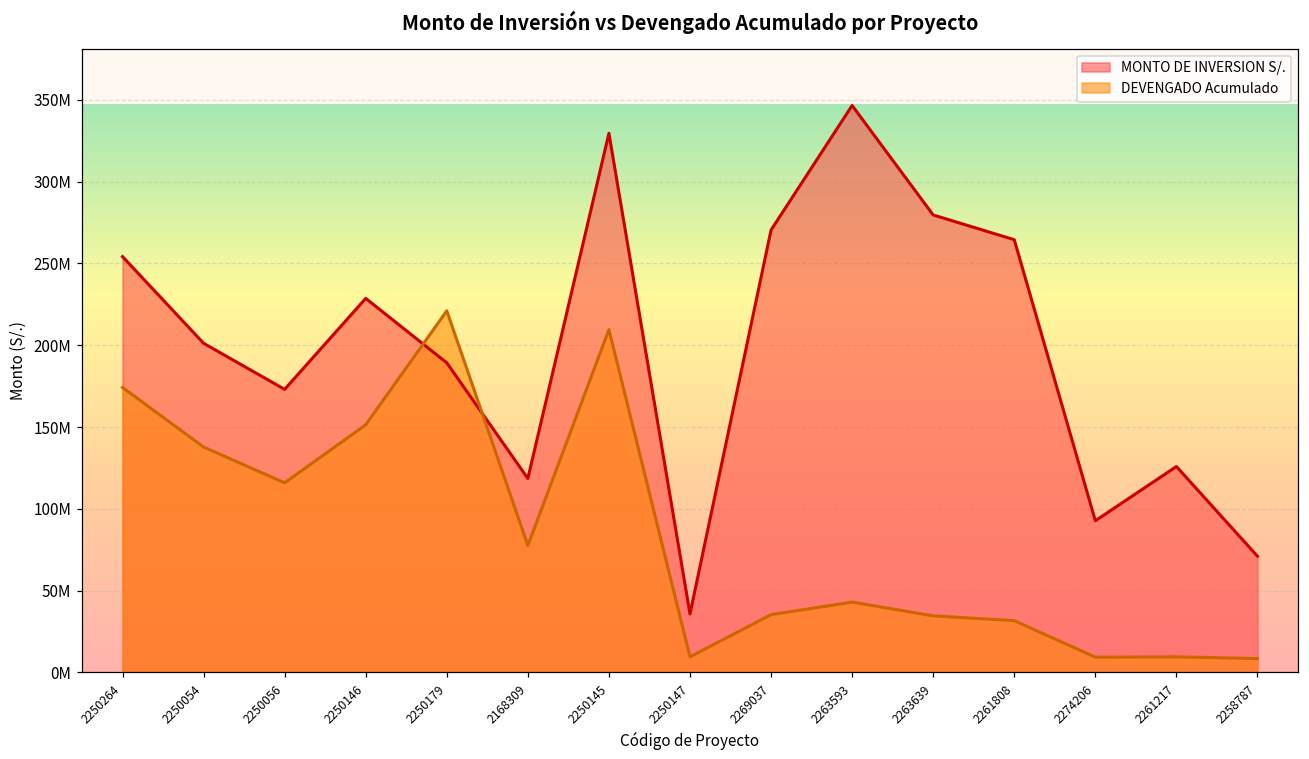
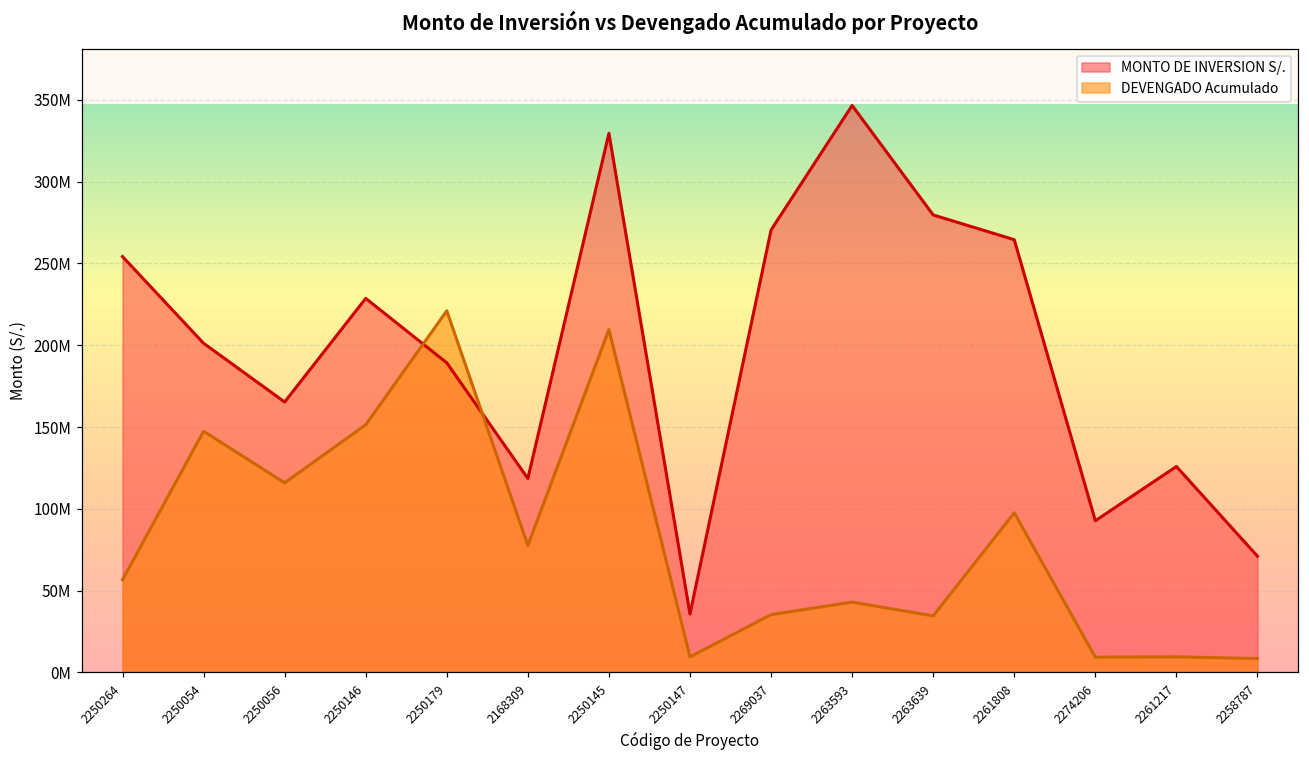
  {
    "MONTO DE INVERSION S/.": {
      "2250264": 254000000,
      "2250054": 201000000,
-     "2250056": 173000000,
+     "2250056": 165000000,
      "2250146": 229000000,
      "2250179": 189000000,
      "2168309": 119000000,
      "2250145": 330000000,
      "2250147": 36000000,
      "2269037": 270000000,
      "2263593": 347000000,
      "2263639": 280000000,
      "2261808": 265000000,
      "2274206": 93000000,
      "2261217": 126000000,
      "2258787": 71000000
    },
    "DEVENGADO Acumulado": {
-     "2250264": 174000000,
-     "2250054": 138000000,
+     "2250264": 57000000,
+     "2250054": 147000000,
      "2250056": 116000000,
      "2250146": 151000000,
      "2250179": 221000000,
      "2168309": 78000000,
      "2250145": 210000000,
      "2250147": 10000000,
      "2269037": 35000000,
      "2263593": 43000000,
      "2263639": 35000000,
-     "2261808": 32000000,
+     "2261808": 98000000,
      "2274206": 9000000,
      "2261217": 10000000,
      "2258787": 9000000
    }
  }
